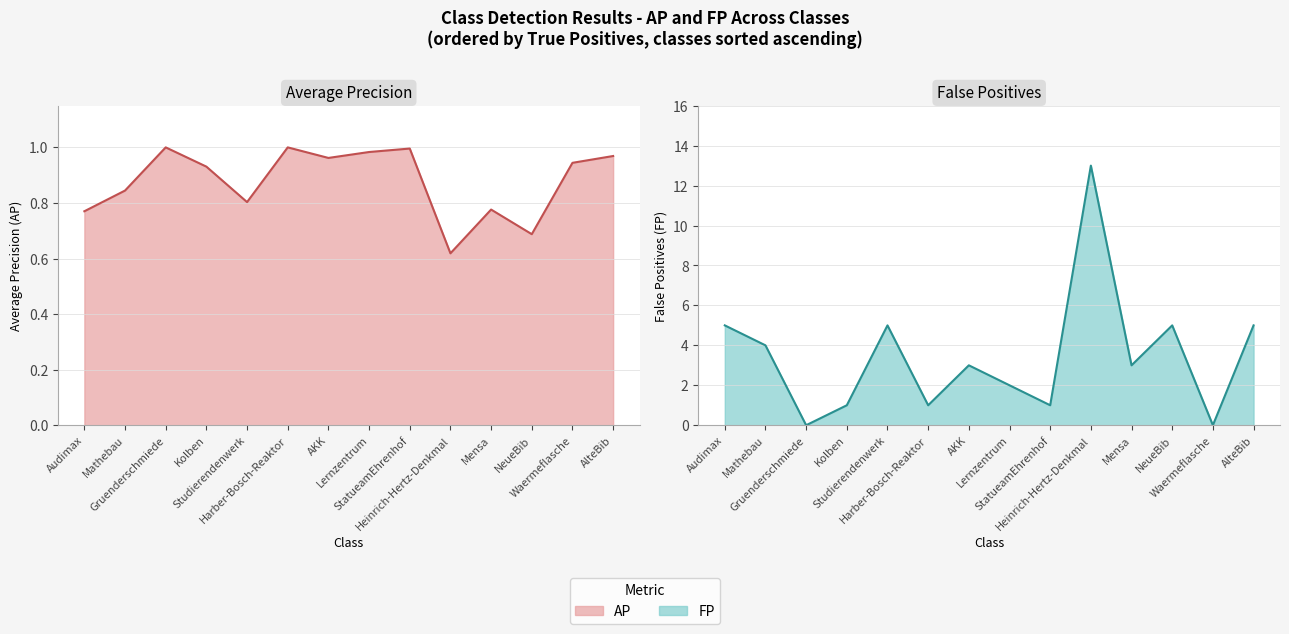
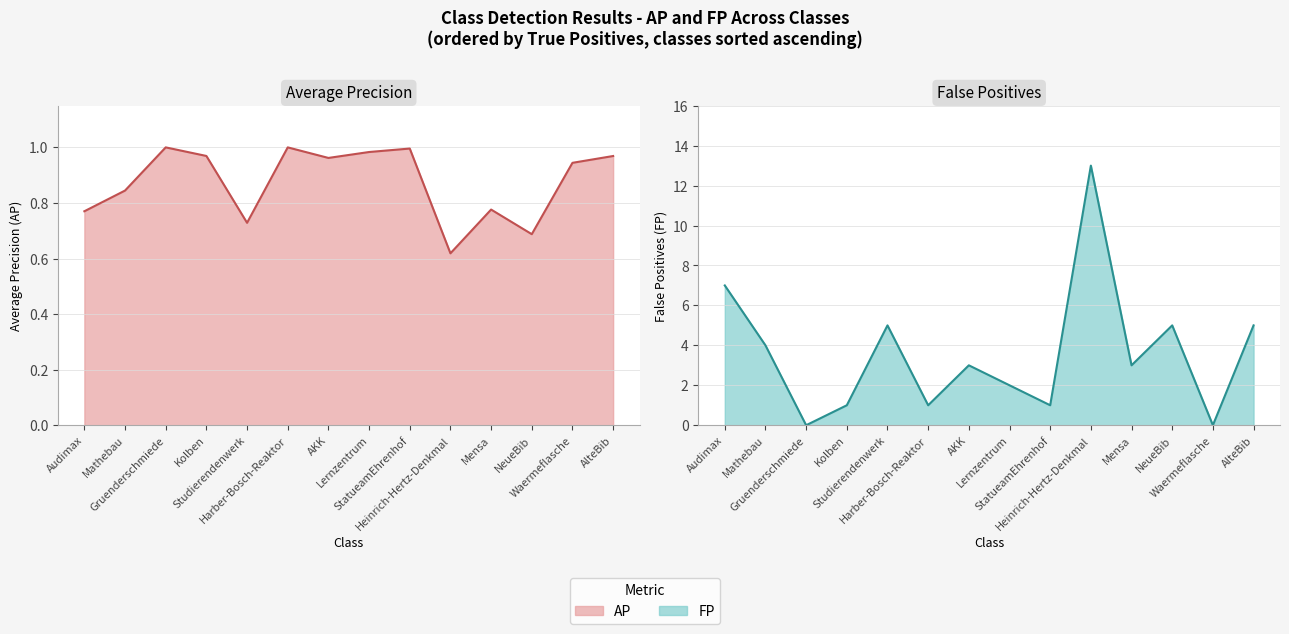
  {
    "Average Precision": {
      "Audimax": 0.77,
      "Mathebau": 0.84,
      "Gruenderschmiede": 1.00,
-     "Kolben": 0.93,
-     "Studierendenwerk": 0.80,
+     "Kolben": 0.97,
+     "Studierendenwerk": 0.73,
      "Harber-Bosch-Reaktor": 1.00,
      "AKK": 0.96,
      "Lernzentrum": 0.98,
      "StatueamEhrenhof": 1.00,
      "Heinrich-Hertz-Denkmal": 0.62,
      "Mensa": 0.78,
      "NeueBib": 0.69,
      "Waermeflasche": 0.94,
      "AlteBib": 0.97
    },
    "False Positives": {
-     "Audimax": 5,
+     "Audimax": 7,
      "Mathebau": 4,
      "Gruenderschmiede": 0,
      "Kolben": 1,
      "Studierendenwerk": 5,
      "Harber-Bosch-Reaktor": 1,
      "AKK": 3,
      "Lernzentrum": 2,
      "StatueamEhrenhof": 1,
      "Heinrich-Hertz-Denkmal": 13,
      "Mensa": 3,
      "NeueBib": 5,
      "Waermeflasche": 0,
      "AlteBib": 5
    }
  }
